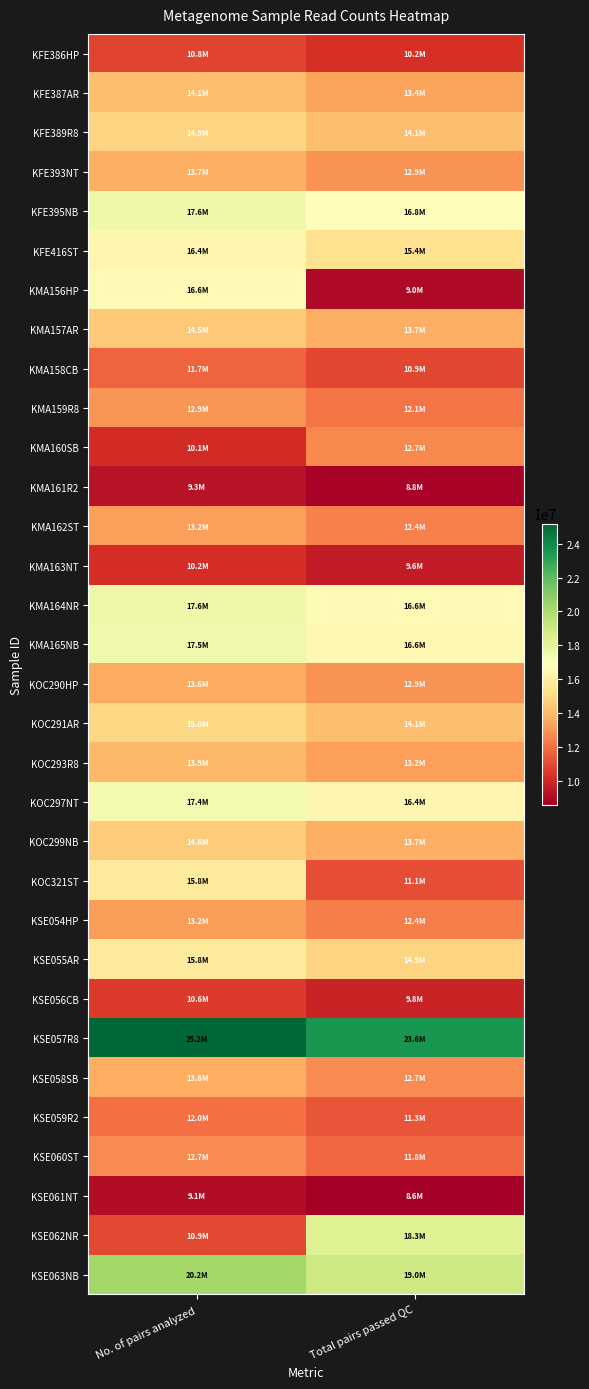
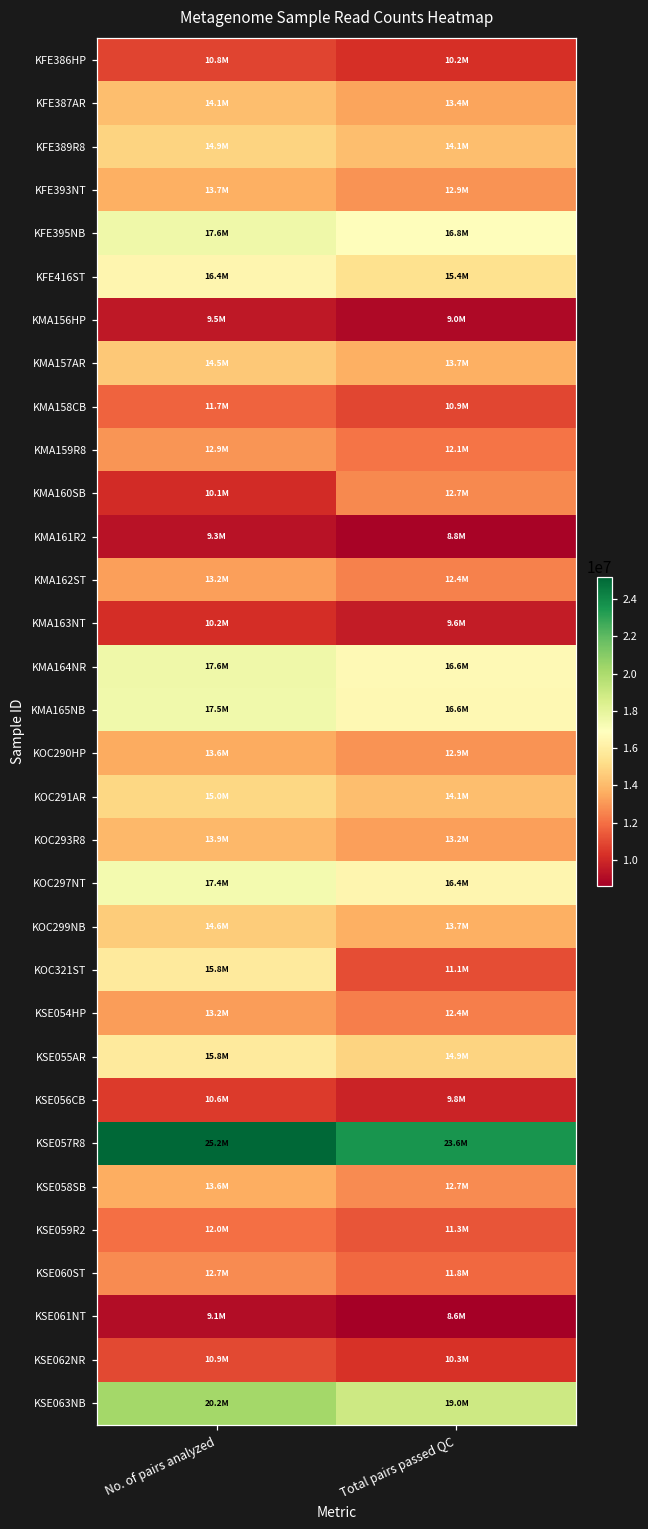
  {
    "KFE386HP": {
      "No. of pairs analyzed": "10.8M",
      "Total pairs passed QC": "10.2M"
    },
    "KFE387AR": {
      "No. of pairs analyzed": "14.1M",
      "Total pairs passed QC": "13.4M"
    },
    "KFE389R8": {
      "No. of pairs analyzed": "14.9M",
      "Total pairs passed QC": "14.1M"
    },
    "KFE393NT": {
      "No. of pairs analyzed": "13.7M",
      "Total pairs passed QC": "12.9M"
    },
    "KFE395NB": {
      "No. of pairs analyzed": "17.6M",
      "Total pairs passed QC": "16.8M"
    },
    "KFE416ST": {
      "No. of pairs analyzed": "16.4M",
      "Total pairs passed QC": "15.4M"
    },
    "KMA156HP": {
-     "No. of pairs analyzed": "16.6M",
+     "No. of pairs analyzed": "9.5M",
      "Total pairs passed QC": "9.0M"
    },
    "KMA157AR": {
      "No. of pairs analyzed": "14.5M",
      "Total pairs passed QC": "13.7M"
    },
    "KMA158CB": {
      "No. of pairs analyzed": "11.7M",
      "Total pairs passed QC": "10.9M"
    },
    "KMA159R8": {
      "No. of pairs analyzed": "12.9M",
      "Total pairs passed QC": "12.1M"
    },
    "KMA160SB": {
      "No. of pairs analyzed": "10.1M",
      "Total pairs passed QC": "12.7M"
    },
    "KMA161R2": {
      "No. of pairs analyzed": "9.3M",
      "Total pairs passed QC": "8.8M"
    },
    "KMA162ST": {
      "No. of pairs analyzed": "13.2M",
      "Total pairs passed QC": "12.4M"
    },
    "KMA163NT": {
      "No. of pairs analyzed": "10.2M",
      "Total pairs passed QC": "9.6M"
    },
    "KMA164NR": {
      "No. of pairs analyzed": "17.6M",
      "Total pairs passed QC": "16.6M"
    },
    "KMA165NB": {
      "No. of pairs analyzed": "17.5M",
      "Total pairs passed QC": "16.6M"
    },
    "KOC290HP": {
      "No. of pairs analyzed": "13.6M",
      "Total pairs passed QC": "12.9M"
    },
    "KOC291AR": {
      "No. of pairs analyzed": "15.0M",
      "Total pairs passed QC": "14.1M"
    },
    "KOC293R8": {
      "No. of pairs analyzed": "13.9M",
      "Total pairs passed QC": "13.2M"
    },
    "KOC297NT": {
      "No. of pairs analyzed": "17.4M",
      "Total pairs passed QC": "16.4M"
    },
    "KOC299NB": {
      "No. of pairs analyzed": "14.6M",
      "Total pairs passed QC": "13.7M"
    },
    "KOC321ST": {
      "No. of pairs analyzed": "15.8M",
      "Total pairs passed QC": "11.1M"
    },
    "KSE054HP": {
      "No. of pairs analyzed": "13.2M",
      "Total pairs passed QC": "12.4M"
    },
    "KSE055AR": {
      "No. of pairs analyzed": "15.8M",
      "Total pairs passed QC": "14.9M"
    },
    "KSE056CB": {
      "No. of pairs analyzed": "10.6M",
      "Total pairs passed QC": "9.8M"
    },
    "KSE057R8": {
      "No. of pairs analyzed": "25.2M",
      "Total pairs passed QC": "23.6M"
    },
    "KSE058SB": {
      "No. of pairs analyzed": "13.6M",
      "Total pairs passed QC": "12.7M"
    },
    "KSE059R2": {
      "No. of pairs analyzed": "12.0M",
      "Total pairs passed QC": "11.3M"
    },
    "KSE060ST": {
      "No. of pairs analyzed": "12.7M",
      "Total pairs passed QC": "11.8M"
    },
    "KSE061NT": {
      "No. of pairs analyzed": "9.1M",
      "Total pairs passed QC": "8.6M"
    },
    "KSE062NR": {
      "No. of pairs analyzed": "10.9M",
-     "Total pairs passed QC": "18.3M"
+     "Total pairs passed QC": "10.3M"
    },
    "KSE063NB": {
      "No. of pairs analyzed": "20.2M",
      "Total pairs passed QC": "19.0M"
    }
  }
